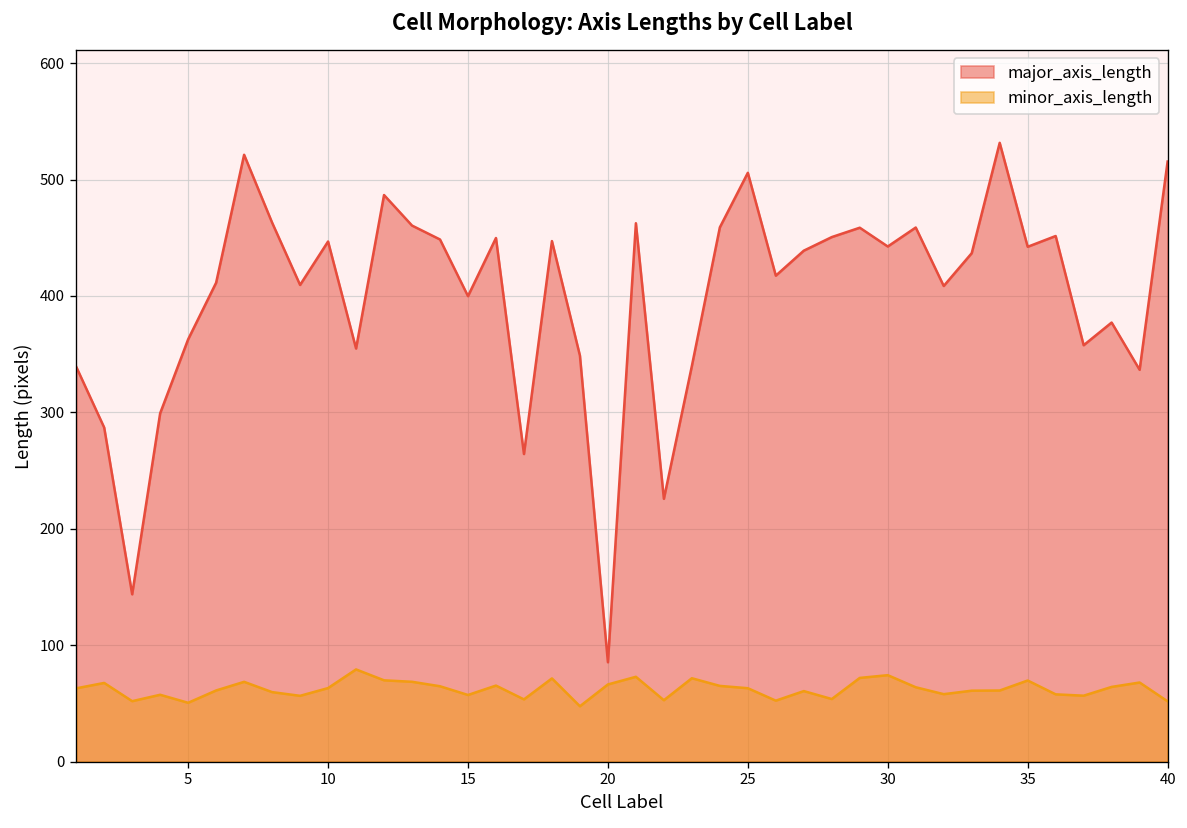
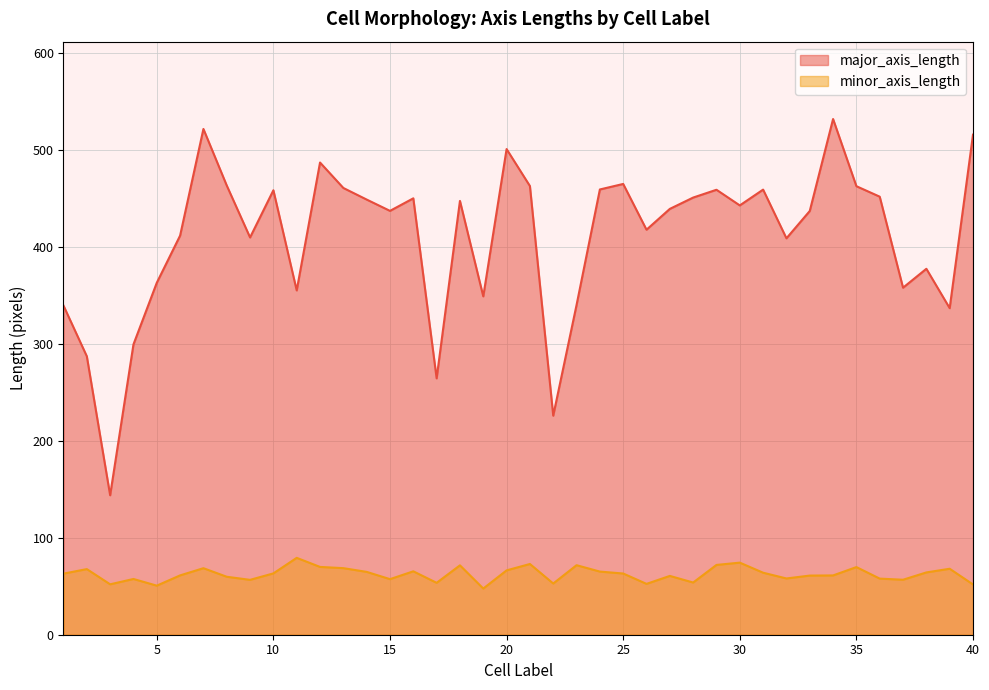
  {
    "major_axis_length": {
      "5": 360,
-     "10": 450,
-     "15": 400,
-     "20": 90,
-     "25": 510,
+     "10": 460,
+     "15": 440,
+     "20": 500,
+     "25": 460,
      "30": 440,
-     "35": 440,
+     "35": 460,
      "40": 520
    },
    "minor_axis_length": {
      "5": 50,
      "10": 60,
      "15": 60,
      "20": 70,
      "25": 60,
      "30": 70,
      "35": 70,
      "40": 50
    }
  }
